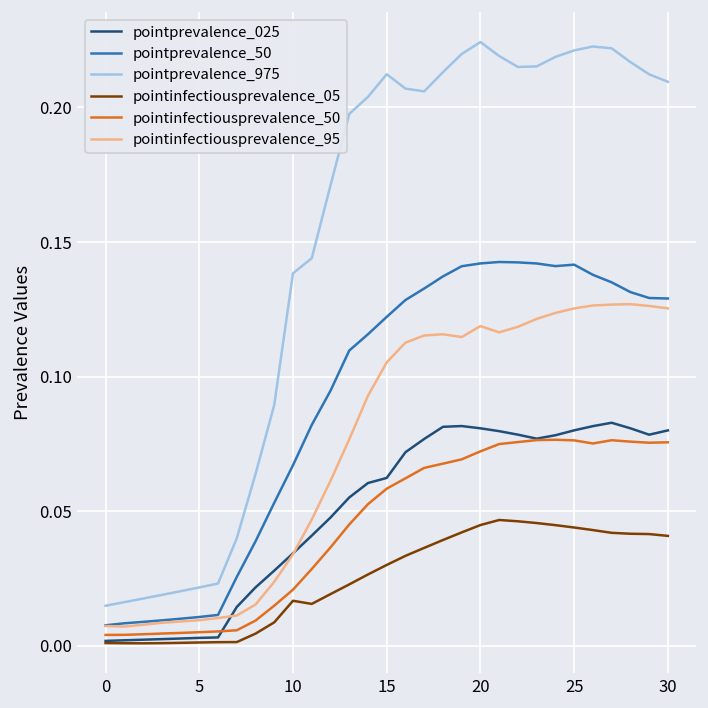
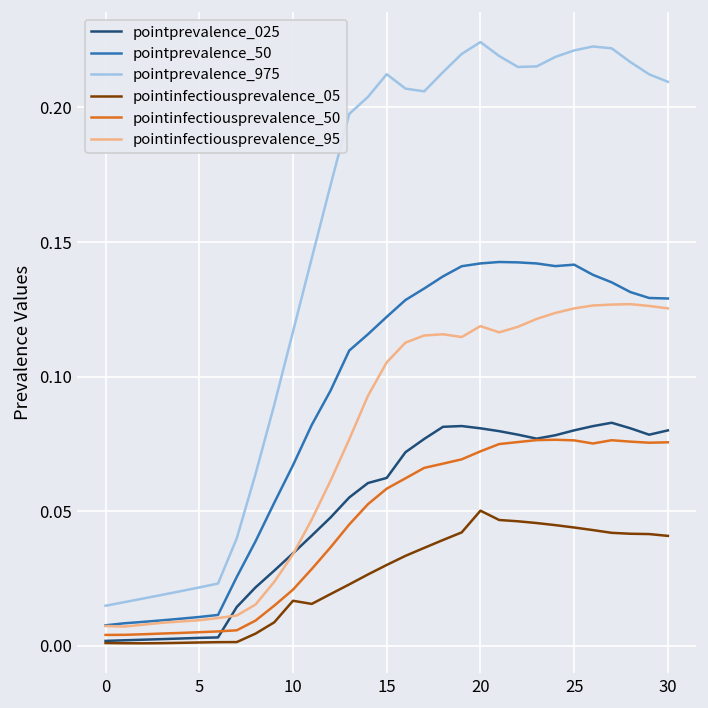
  {
    "pointprevalence_025": {
      "5": 0.003,
      "15": 0.062,
      "20": 0.081,
      "25": 0.080,
      "30": 0.080
    },
    "pointprevalence_50": {
      "5": 0.011,
      "10": 0.067,
      "15": 0.122,
      "20": 0.142,
      "25": 0.142,
      "30": 0.129
    },
    "pointprevalence_975": {
      "0": 0.015,
      "5": 0.022,
-     "10": 0.138,
+     "10": 0.117,
      "15": 0.212,
      "20": 0.224,
      "25": 0.221,
      "30": 0.210
    },
    "pointinfectiousprevalence_05": {
      "5": 0.001,
      "10": 0.017,
      "15": 0.030,
-     "20": 0.045,
+     "20": 0.050,
      "25": 0.044,
      "30": 0.041
    },
    "pointinfectiousprevalence_50": {
      "0": 0.004,
      "5": 0.005,
      "10": 0.021,
      "15": 0.058,
      "20": 0.072,
      "25": 0.076,
      "30": 0.076
    },
    "pointinfectiousprevalence_95": {
      "5": 0.009,
      "15": 0.105,
      "20": 0.119,
      "25": 0.125,
      "30": 0.125
    }
  }
